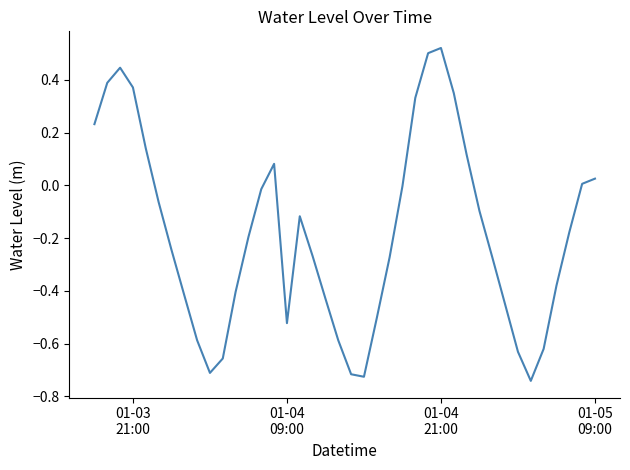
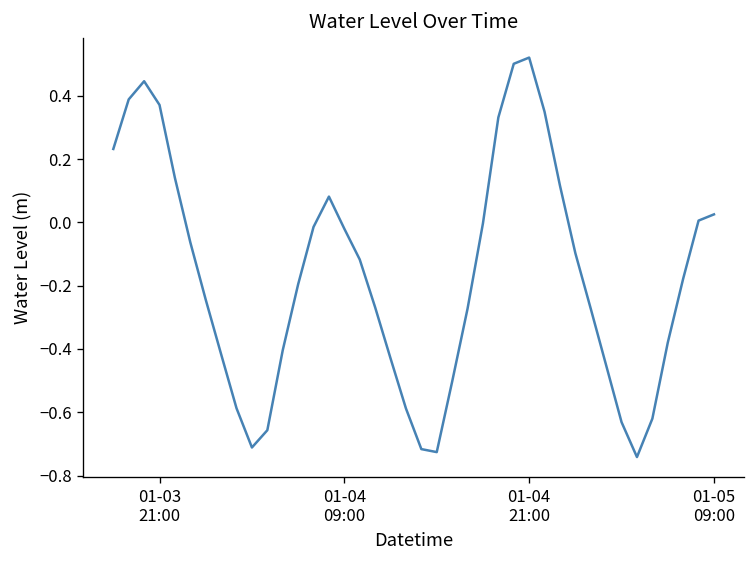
  {
    "01-03 21:00": 0.37,
-   "01-04 09:00": -0.52,
+   "01-04 09:00": -0.02,
    "01-04 21:00": 0.52,
    "01-05 09:00": 0.03
  }
